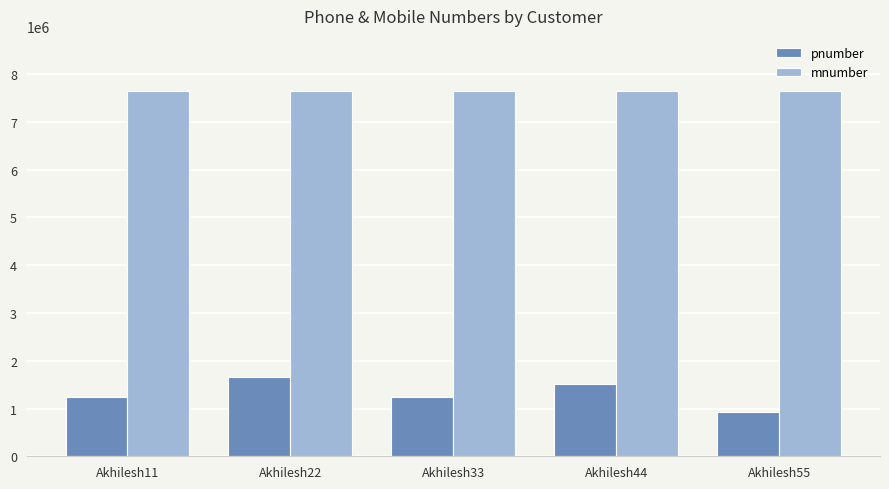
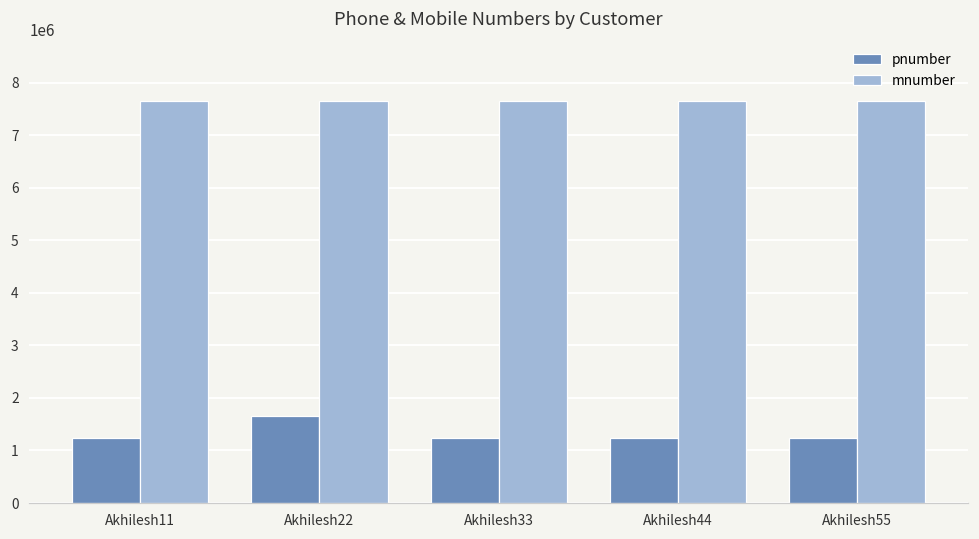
  {
    "pnumber": {
      "Akhilesh11": 1200000,
      "Akhilesh22": 1700000,
      "Akhilesh33": 1200000,
-     "Akhilesh44": 1500000,
-     "Akhilesh55": 900000
+     "Akhilesh44": 1200000,
+     "Akhilesh55": 1200000
    },
    "mnumber": {
      "Akhilesh11": 7700000,
      "Akhilesh22": 7700000,
      "Akhilesh33": 7700000,
      "Akhilesh44": 7700000,
      "Akhilesh55": 7700000
    }
  }
